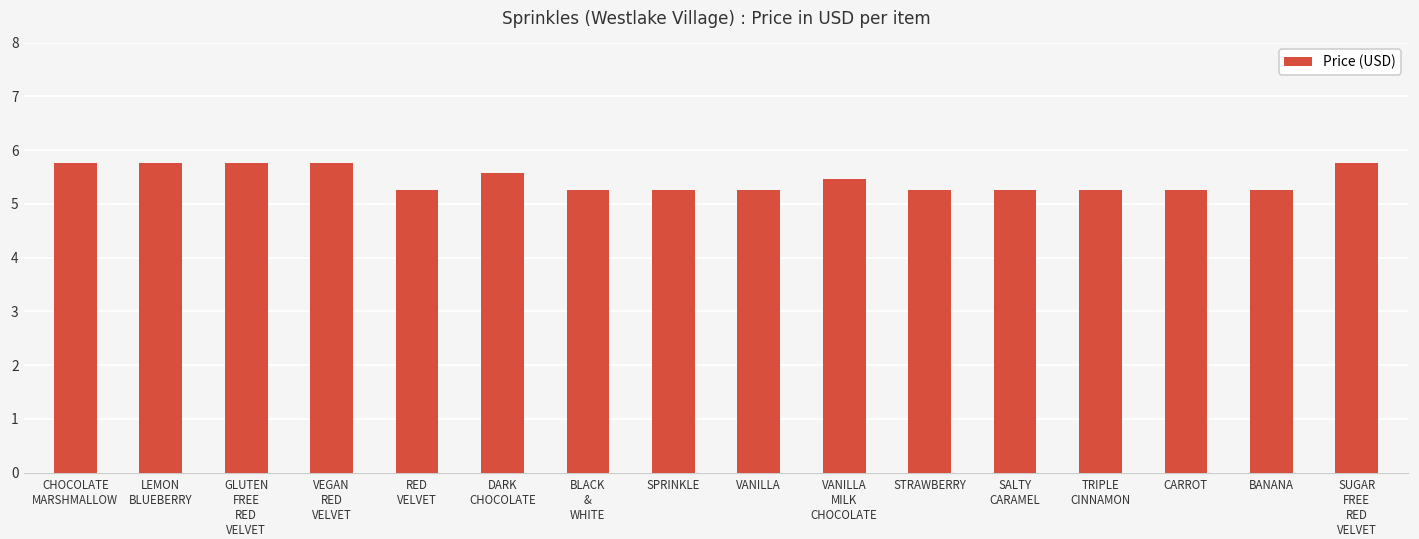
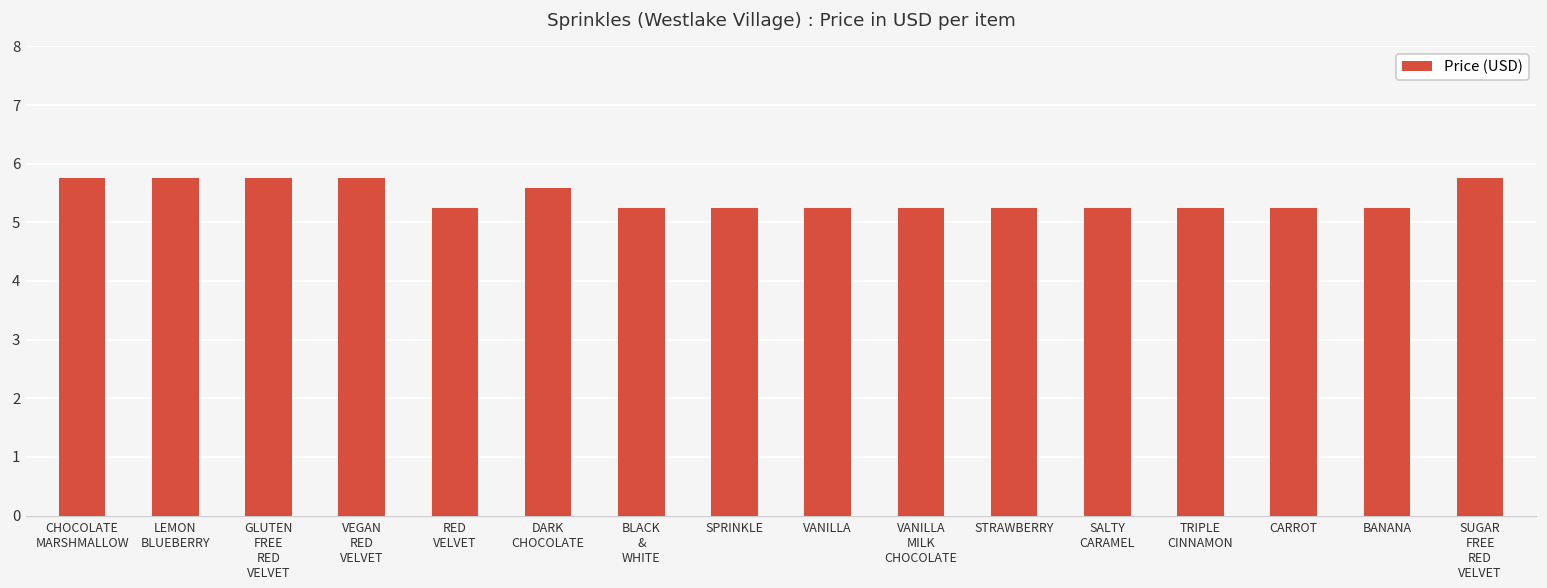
  {
    "CHOCOLATE MARSHMALLOW": 5.8,
    "LEMON BLUEBERRY": 5.8,
    "GLUTEN FREE RED VELVET": 5.8,
    "VEGAN RED VELVET": 5.8,
    "RED VELVET": 5.3,
    "DARK CHOCOLATE": 5.6,
    "BLACK & WHITE": 5.3,
    "SPRINKLE": 5.3,
    "VANILLA": 5.3,
-   "VANILLA MILK CHOCOLATE": 5.5,
+   "VANILLA MILK CHOCOLATE": 5.3,
    "STRAWBERRY": 5.3,
    "SALTY CARAMEL": 5.3,
    "TRIPLE CINNAMON": 5.3,
    "CARROT": 5.3,
    "BANANA": 5.3,
    "SUGAR FREE RED VELVET": 5.8
  }
